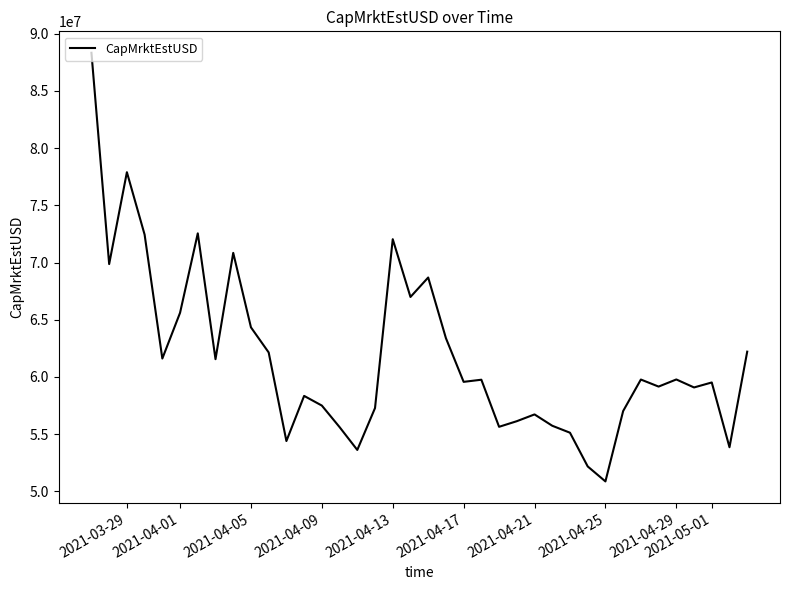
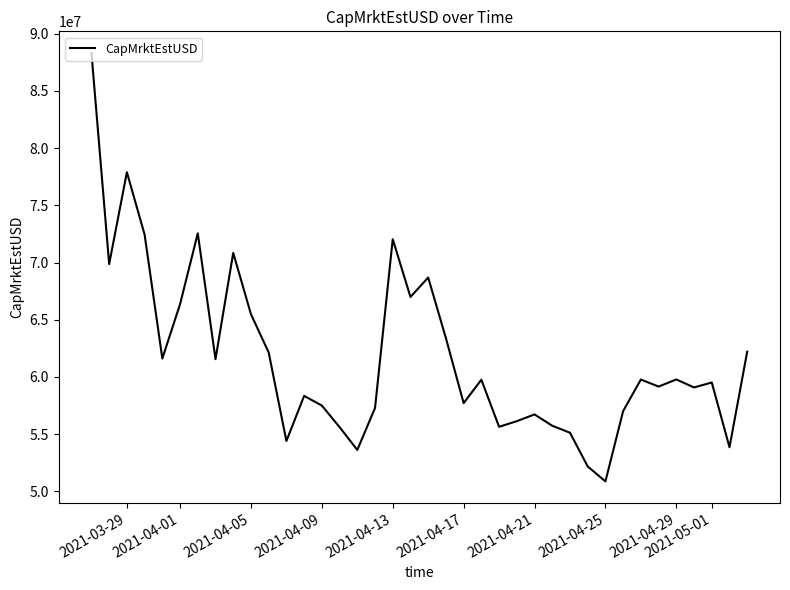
  {
    "2021-03-29": 77900000,
-   "2021-04-01": 65600000,
-   "2021-04-05": 64300000,
+   "2021-04-01": 66400000,
+   "2021-04-05": 65500000,
    "2021-04-09": 57500000,
    "2021-04-13": 72000000,
-   "2021-04-17": 59600000,
+   "2021-04-17": 57700000,
    "2021-04-21": 56700000,
    "2021-04-25": 50900000,
    "2021-04-29": 59800000,
    "2021-05-01": 59500000
  }
